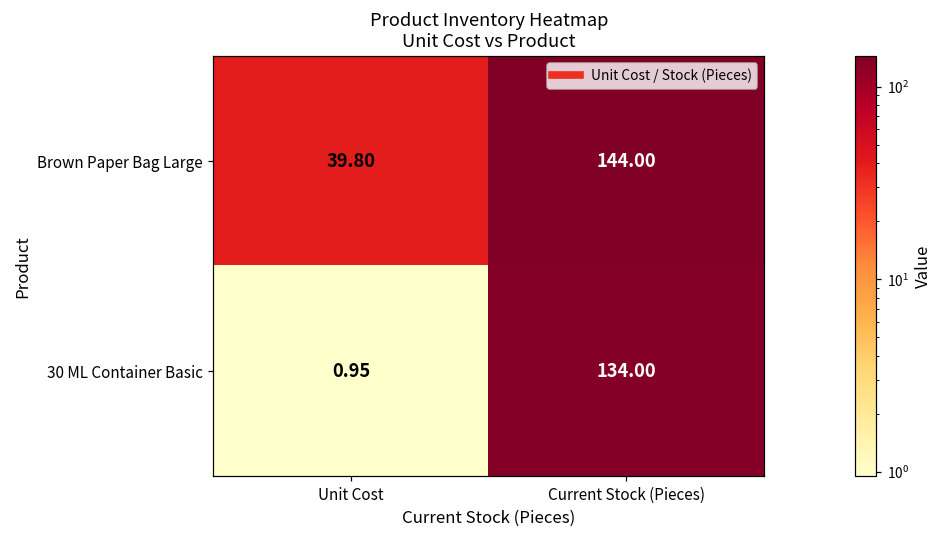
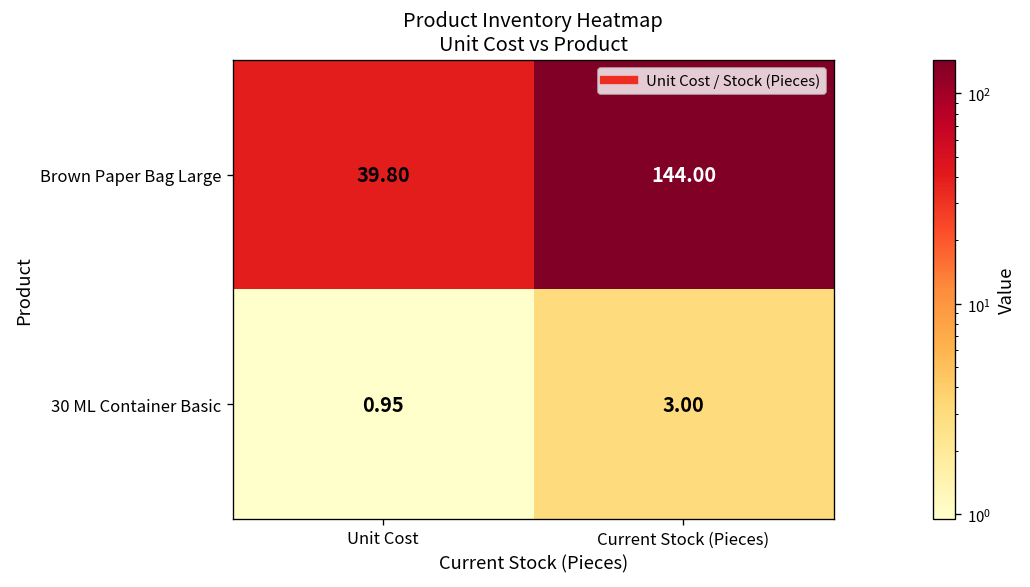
  {
    "Brown Paper Bag Large": {
      "Unit Cost": 39.80,
      "Current Stock (Pieces)": 144.00
    },
    "30 ML Container Basic": {
      "Unit Cost": 0.95,
-     "Current Stock (Pieces)": 134.00
+     "Current Stock (Pieces)": 3.00
    }
  }
